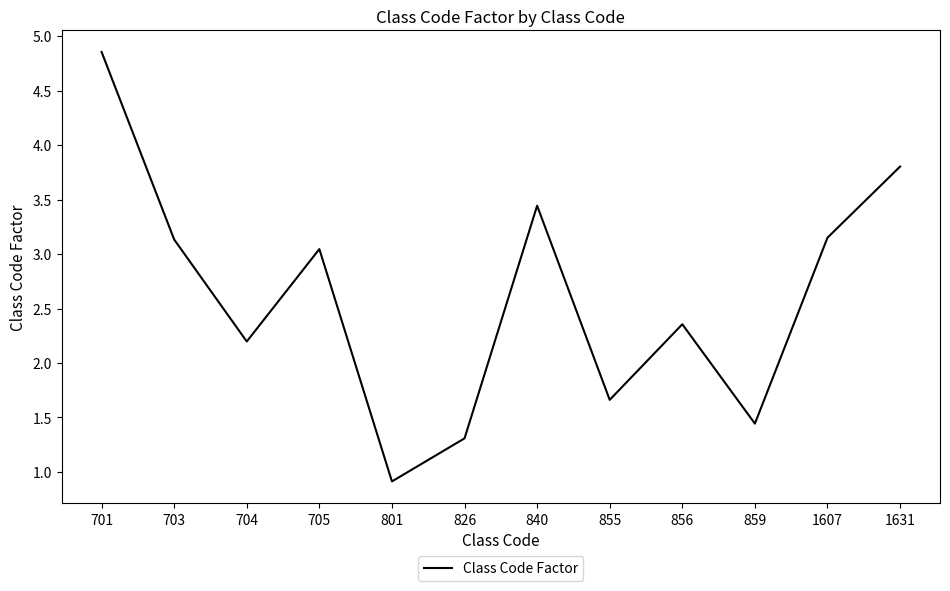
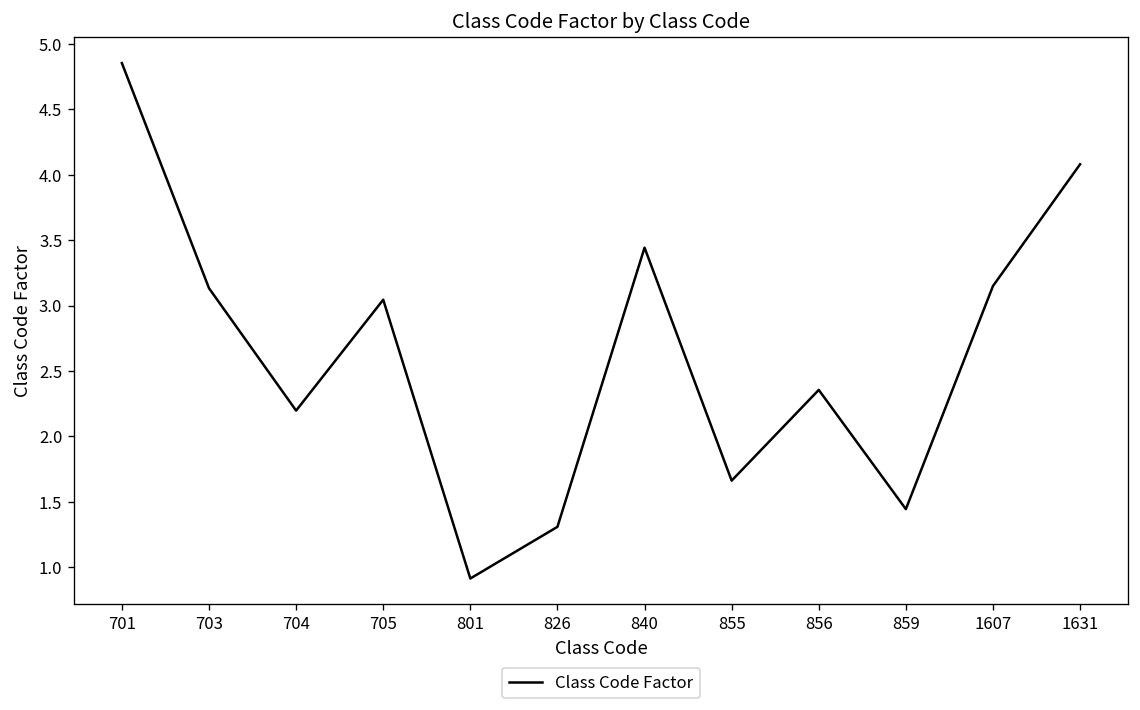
  {
    "701": 4.85,
    "703": 3.13,
    "704": 2.20,
    "705": 3.05,
    "801": 0.91,
    "826": 1.31,
    "840": 3.44,
    "855": 1.66,
    "856": 2.36,
    "859": 1.44,
    "1607": 3.15,
-   "1631": 3.80
+   "1631": 4.08
  }
